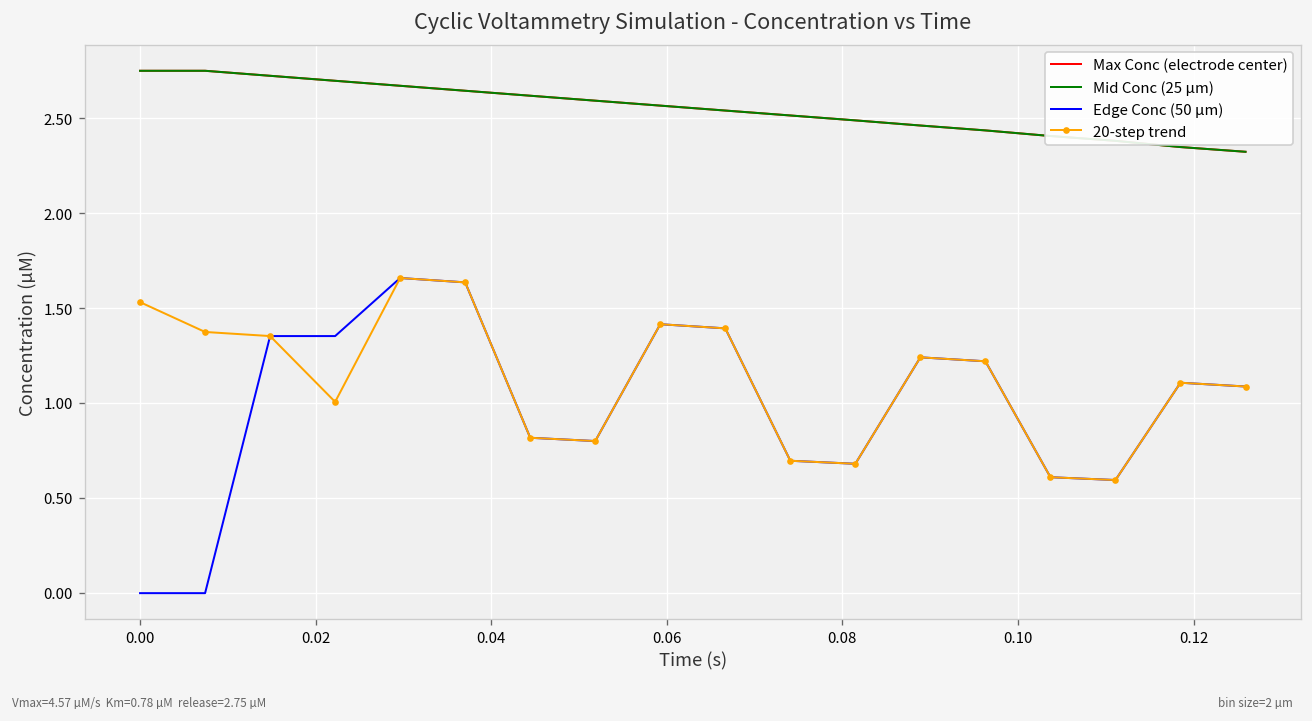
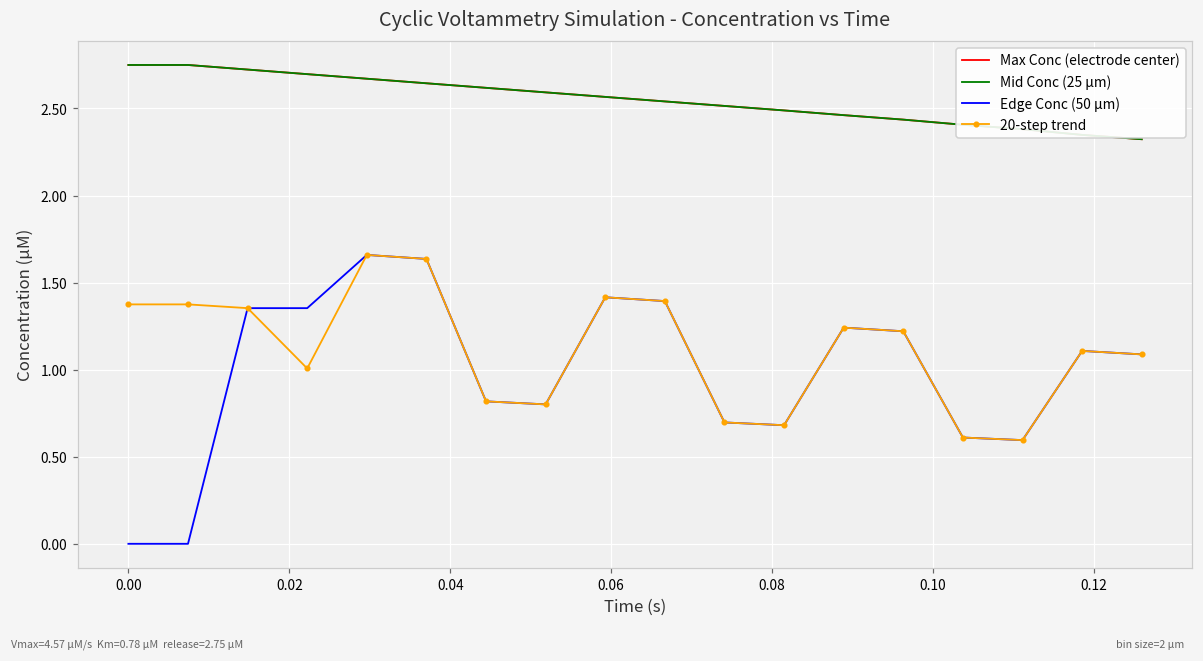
  {
    "Mid Conc (25 µm)": {
      "0.00": 2.75
    },
    "Edge Conc (50 µm)": {
      "0.00": 0.00
    },
    "20-step trend": {
-     "0.00": 1.53
+     "0.00": 1.38
    }
  }
